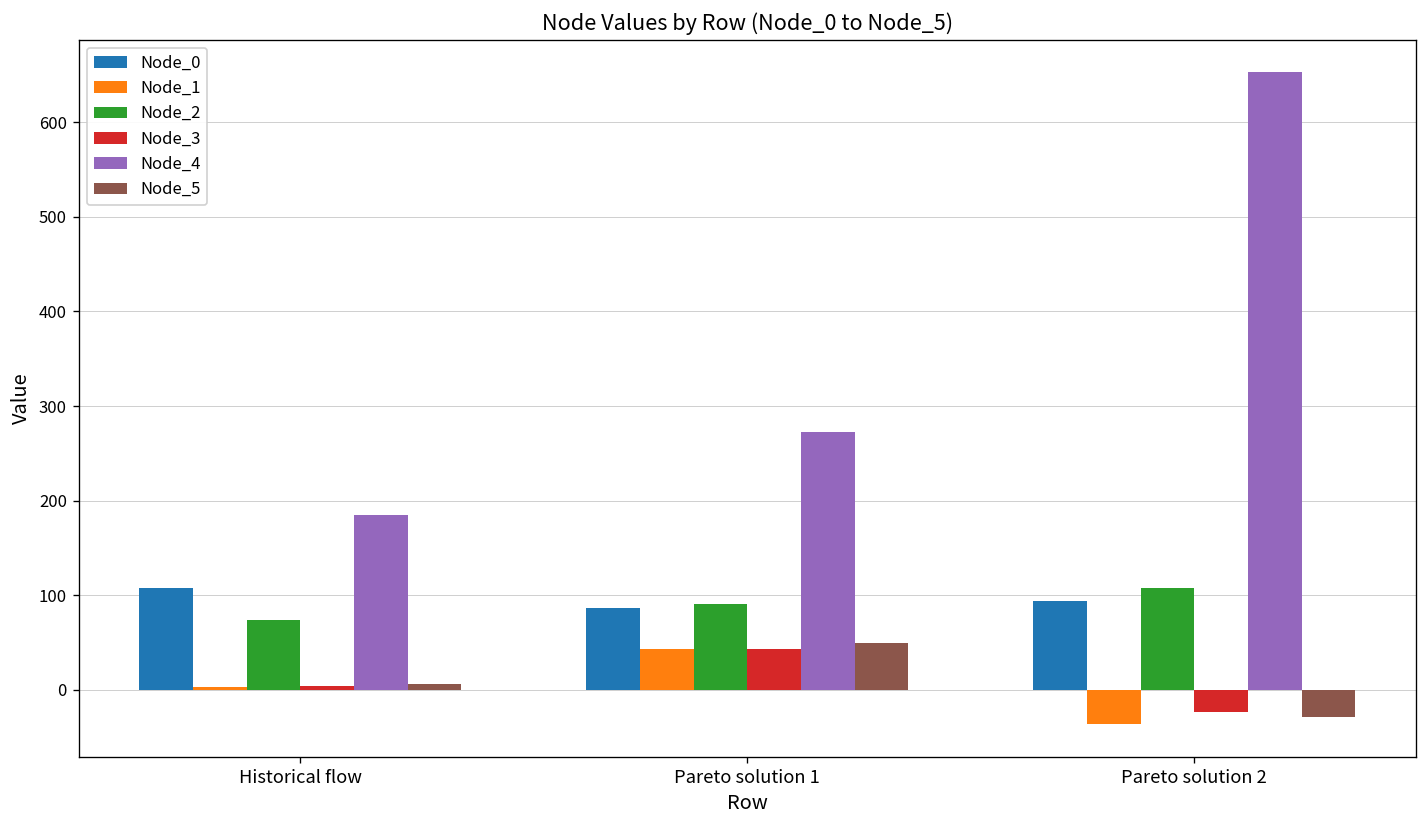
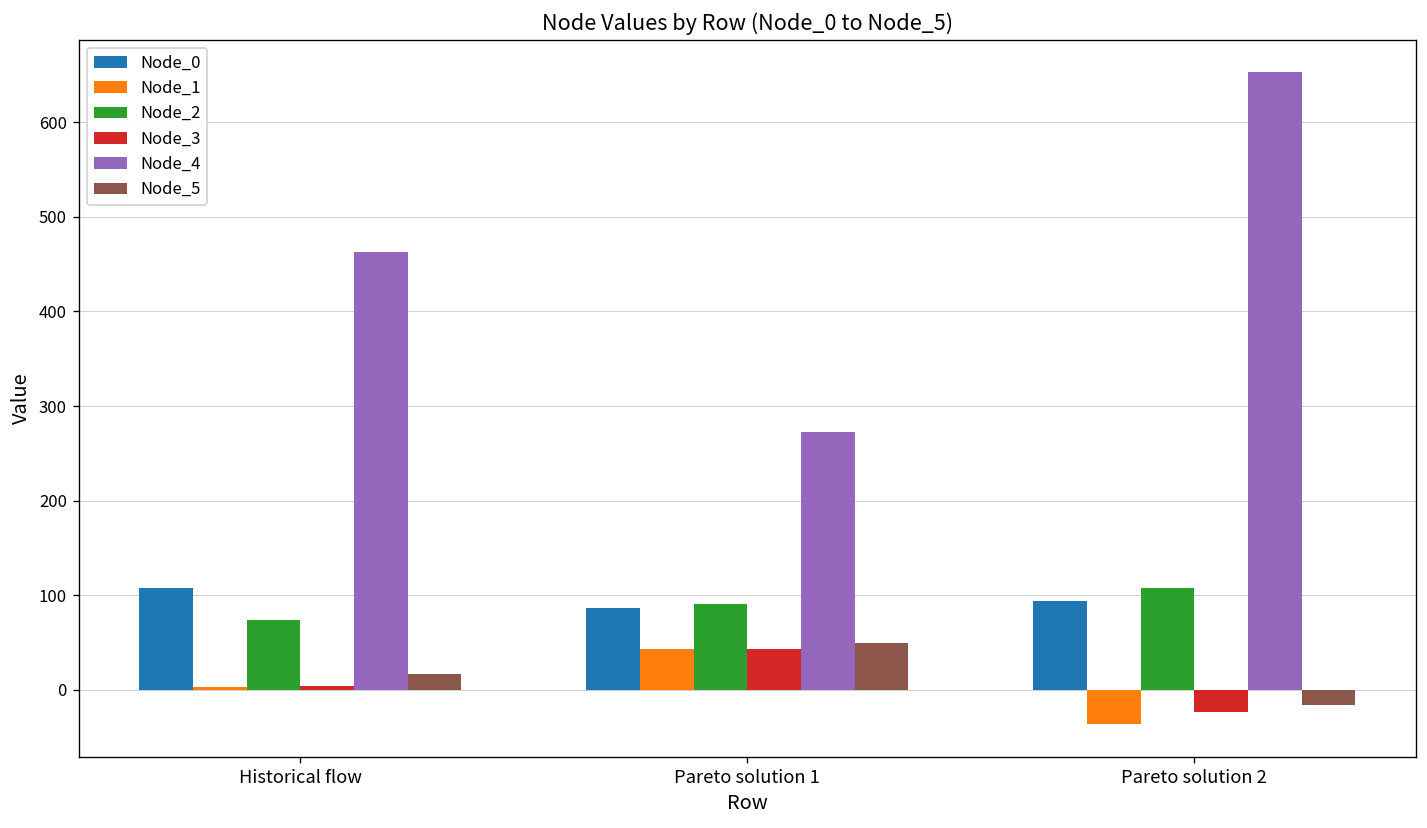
  {
    "Node_0": {
      "Historical flow": 110,
      "Pareto solution 1": 90,
      "Pareto solution 2": 90
    },
    "Node_1": {
      "Historical flow": 0,
      "Pareto solution 1": 40,
      "Pareto solution 2": -40
    },
    "Node_2": {
      "Historical flow": 70,
      "Pareto solution 1": 90,
      "Pareto solution 2": 110
    },
    "Node_3": {
      "Historical flow": 0,
      "Pareto solution 1": 40,
      "Pareto solution 2": -20
    },
    "Node_4": {
-     "Historical flow": 190,
+     "Historical flow": 460,
      "Pareto solution 1": 270,
      "Pareto solution 2": 650
    },
    "Node_5": {
-     "Historical flow": 10,
+     "Historical flow": 20,
      "Pareto solution 1": 50,
-     "Pareto solution 2": -30
+     "Pareto solution 2": -20
    }
  }
